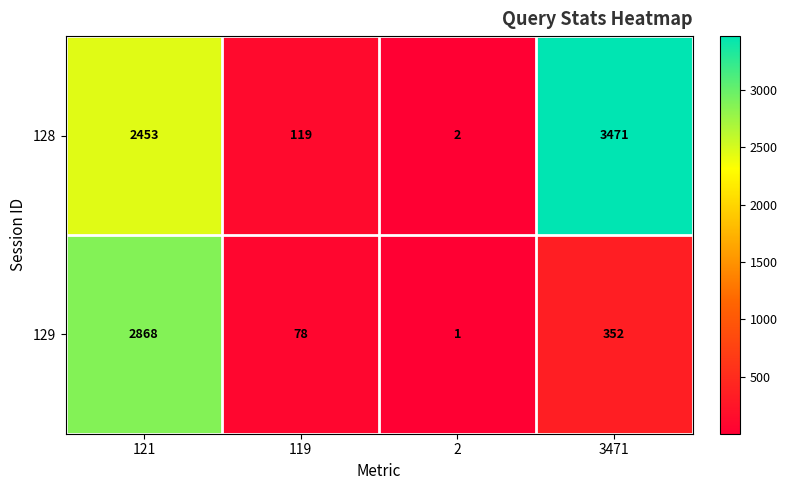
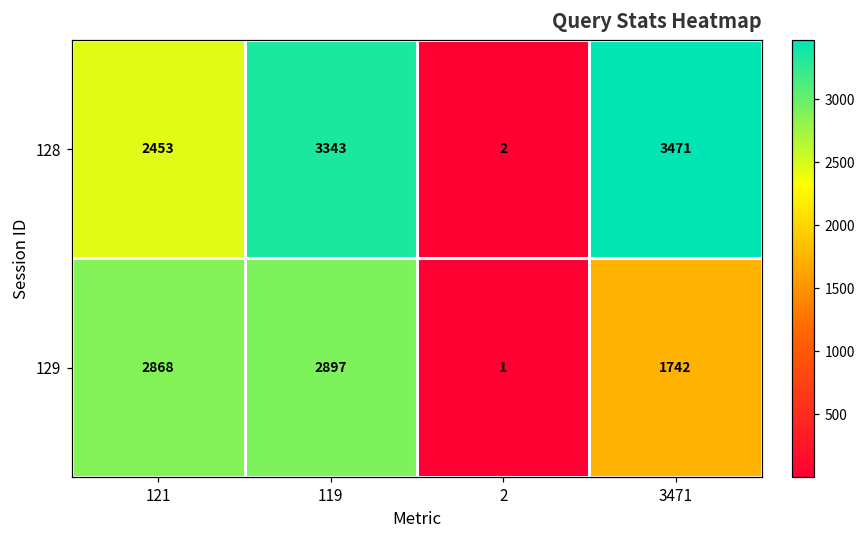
  {
    "128": {
      "121": 2453,
-     "119": 119,
+     "119": 3343,
      "2": 2,
      "3471": 3471
    },
    "129": {
      "121": 2868,
-     "119": 78,
+     "119": 2897,
      "2": 1,
-     "3471": 352
+     "3471": 1742
    }
  }
